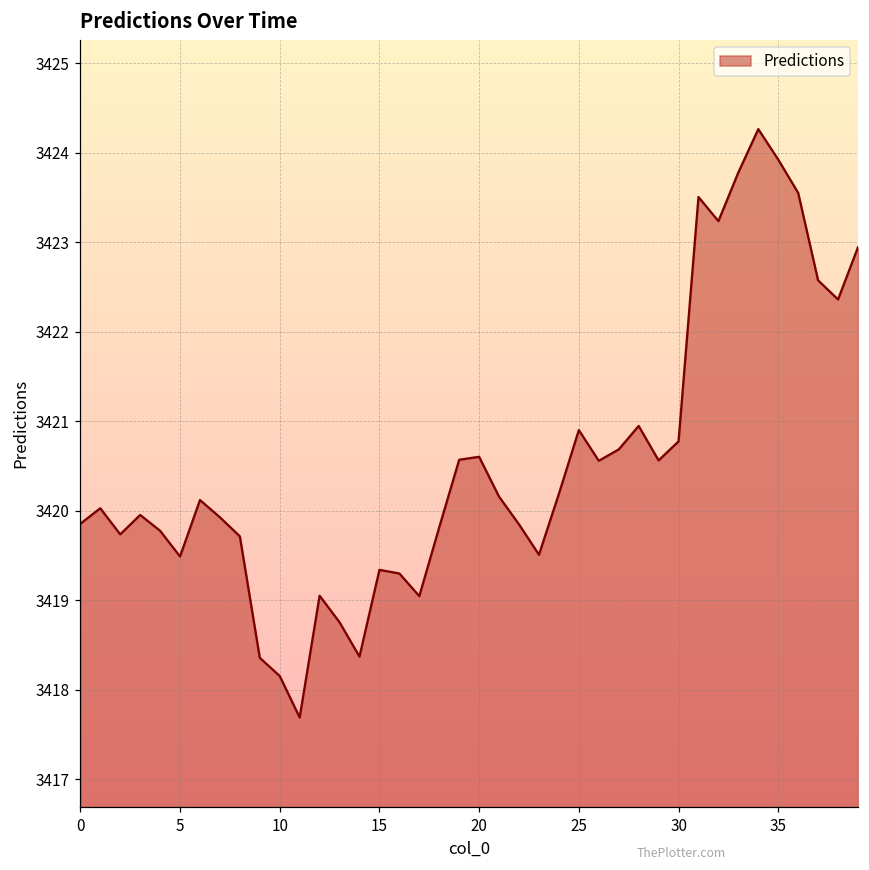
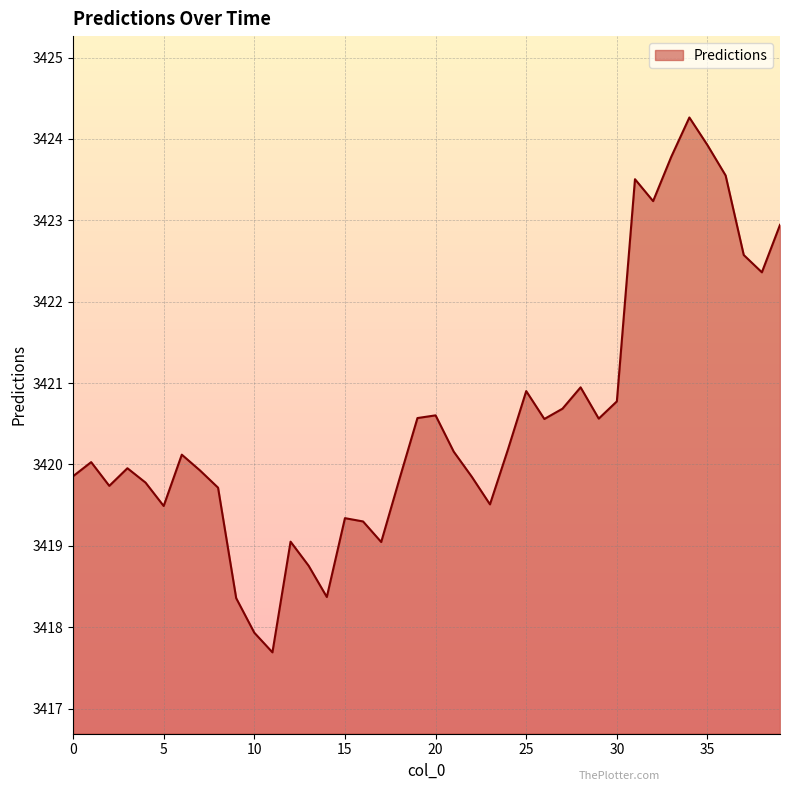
  {
    "0": 3419.9,
    "5": 3419.5,
-   "10": 3418.2,
+   "10": 3417.9,
    "15": 3419.3,
    "20": 3420.6,
    "25": 3420.9,
    "30": 3420.8,
    "35": 3423.9
  }
